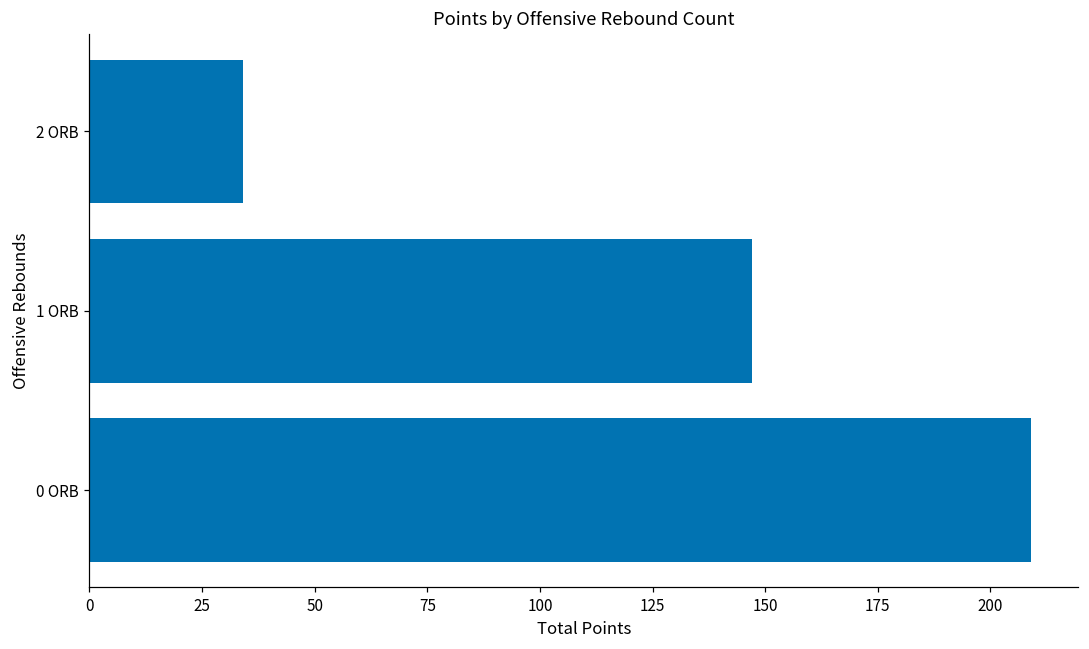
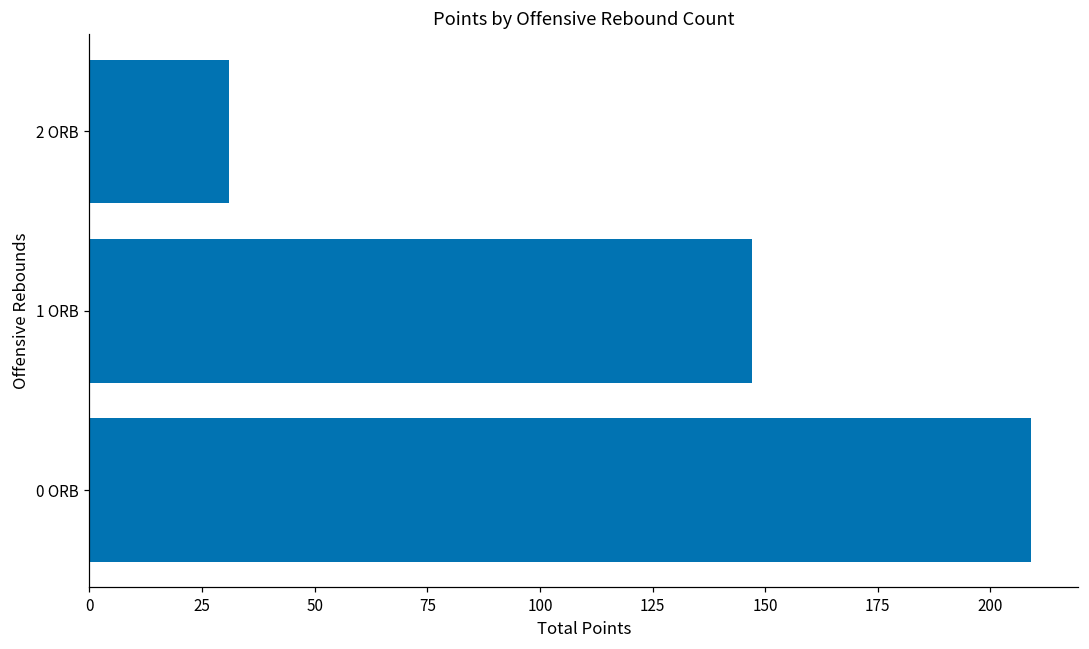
  {
-   "2 ORB": 34,
+   "2 ORB": 31,
    "1 ORB": 147,
    "0 ORB": 209
  }
